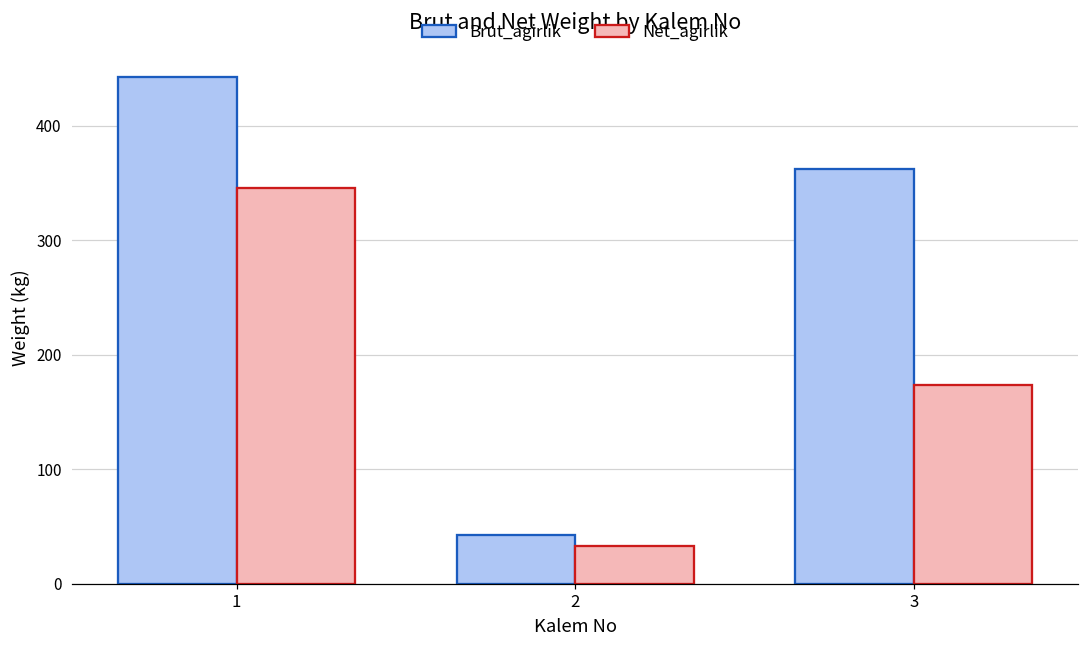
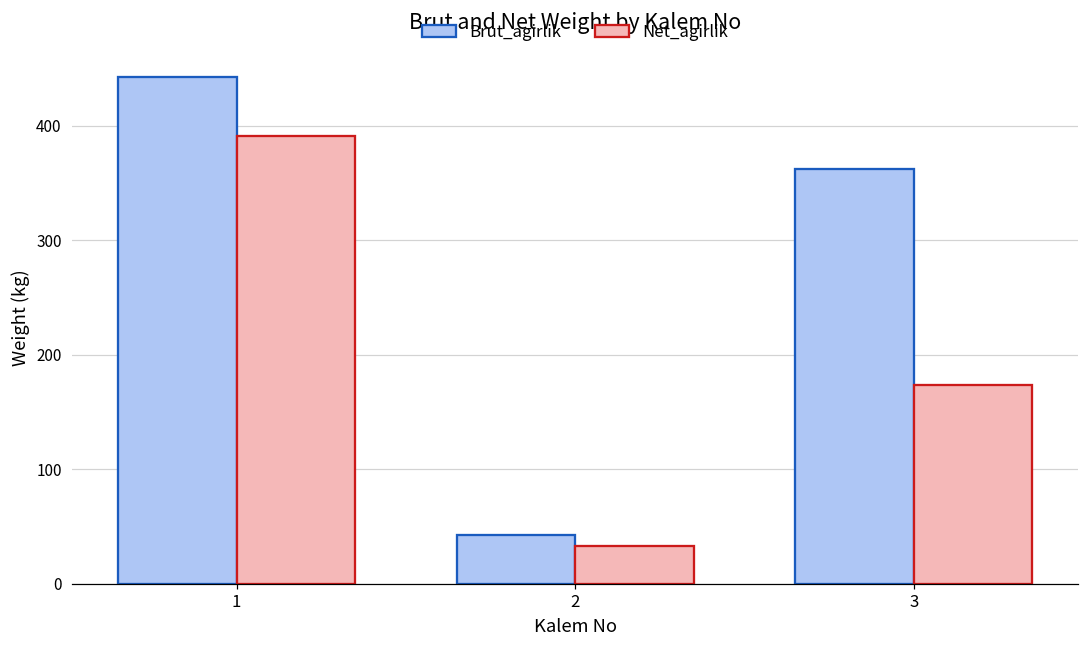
  {
    "Brut_agirlik": {
      "1": 443,
      "2": 43,
      "3": 362
    },
    "Net_agirlik": {
-     "1": 345,
+     "1": 391,
      "2": 33,
      "3": 173
    }
  }
